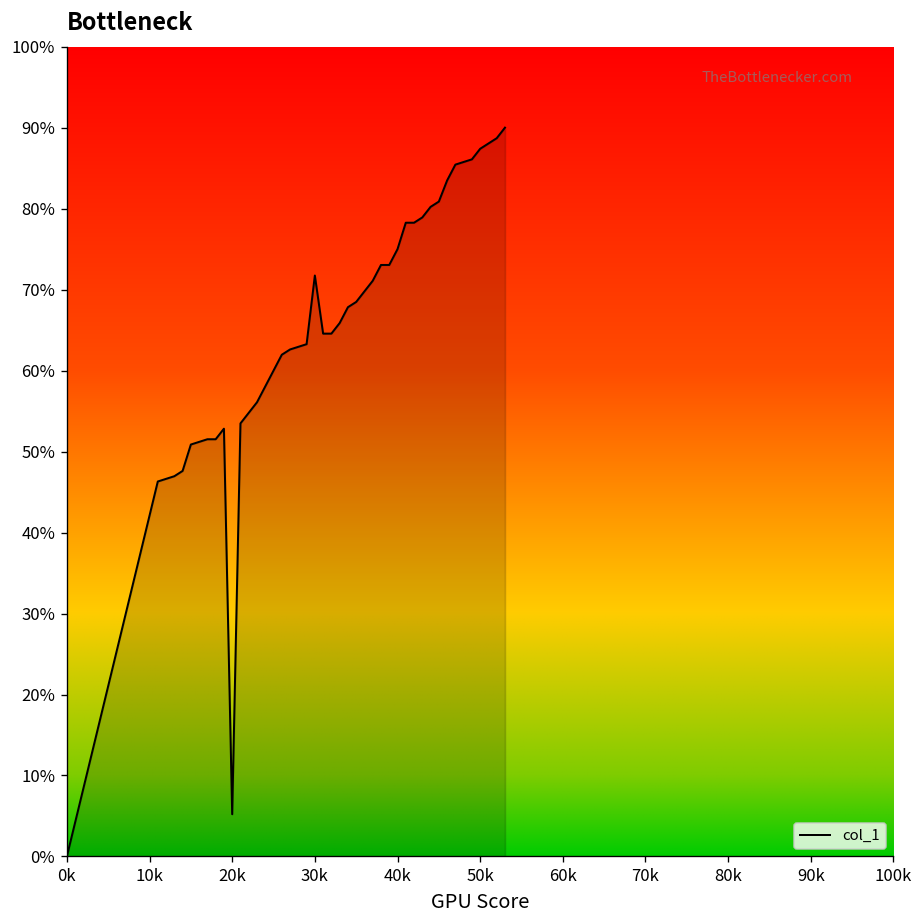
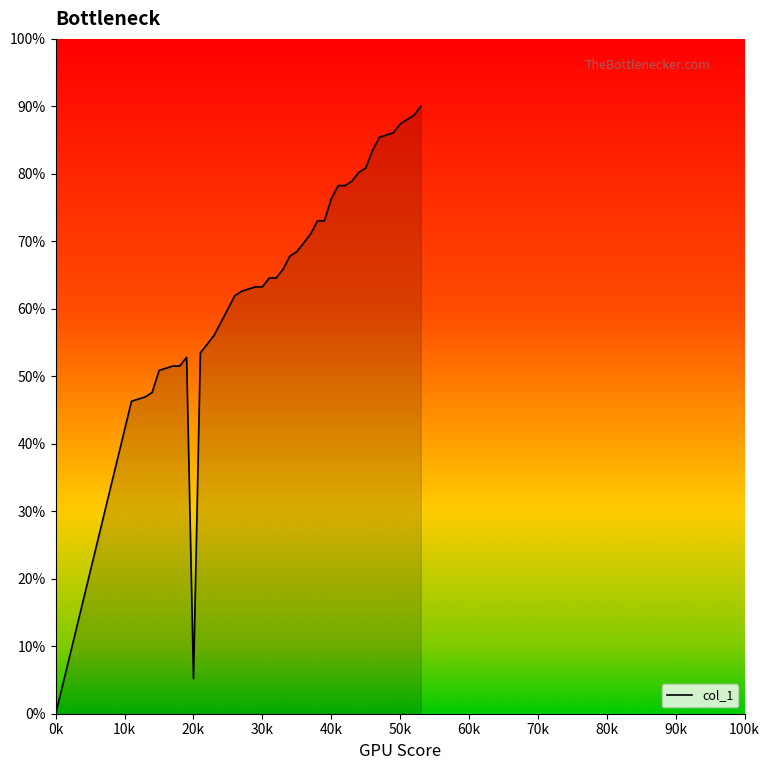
  {
    "0k": "0%",
    "20k": "5%",
-   "30k": "72%",
-   "40k": "75%",
+   "30k": "63%",
+   "40k": "76%",
    "50k": "87%"
  }
